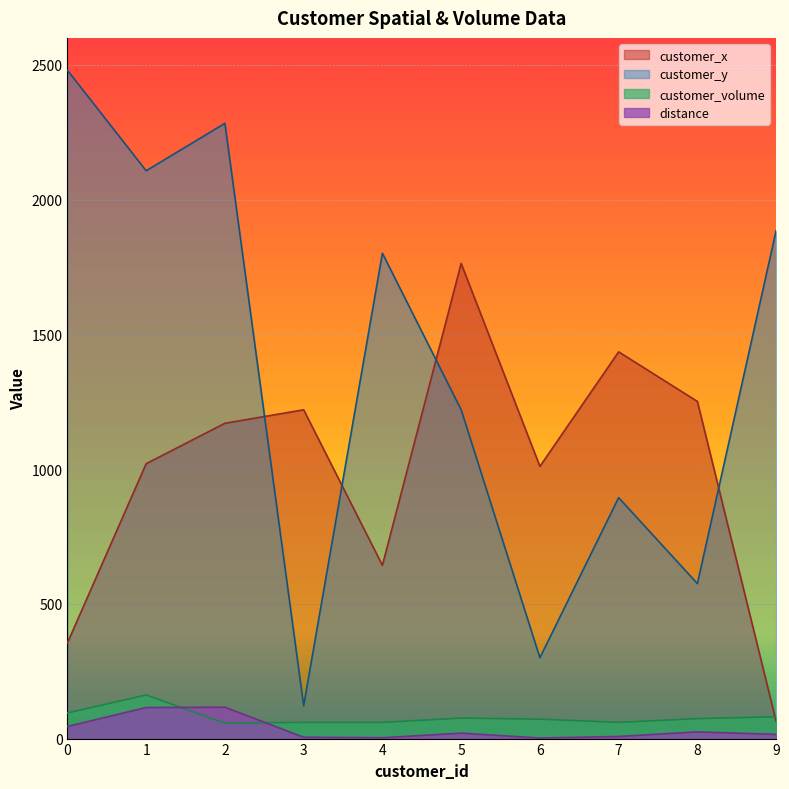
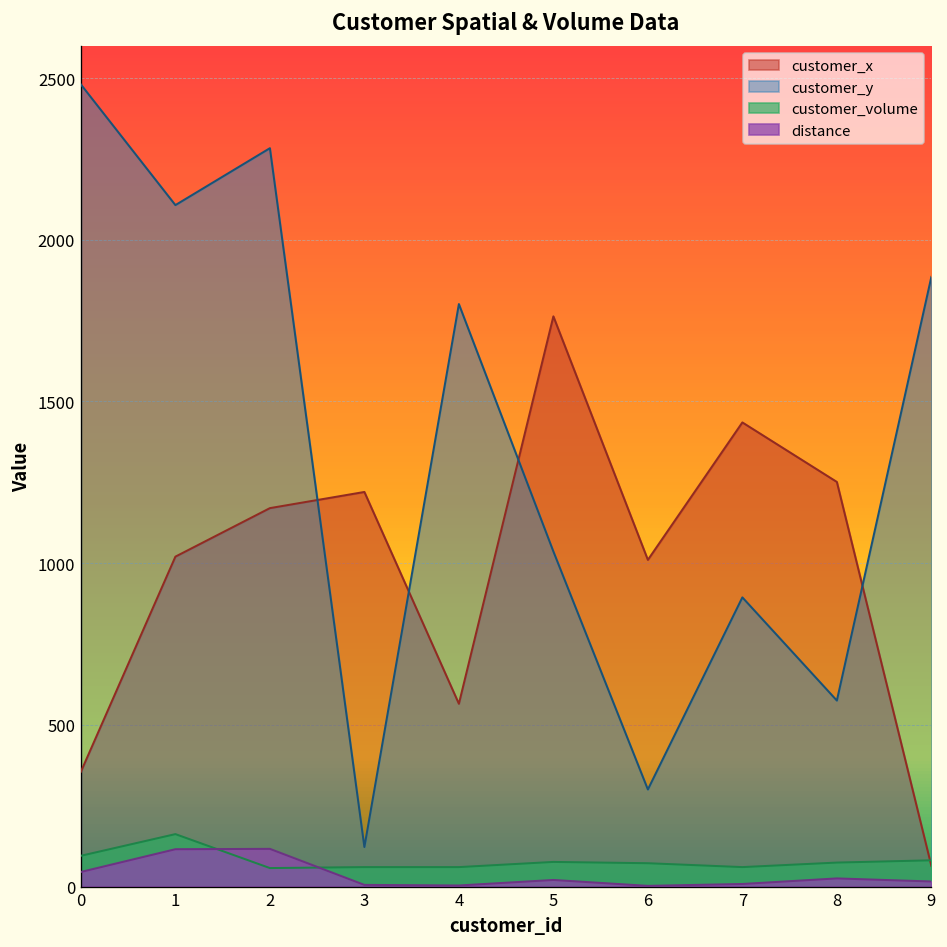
  {
    "customer_x": {
      "0": 360,
      "1": 1020,
      "2": 1170,
      "3": 1220,
-     "4": 640,
+     "4": 570,
      "5": 1760,
      "6": 1010,
      "7": 1440,
      "8": 1250,
      "9": 60
    },
    "customer_y": {
      "0": 2480,
      "1": 2110,
      "2": 2280,
      "3": 120,
      "4": 1800,
-     "5": 1220,
+     "5": 1040,
      "6": 300,
      "7": 890,
      "8": 580,
      "9": 1890
    },
    "customer_volume": {
      "0": 100,
      "1": 160,
      "2": 60,
      "3": 60,
      "4": 60,
      "5": 80,
      "6": 70,
      "7": 60,
      "8": 70,
      "9": 80
    },
    "distance": {
      "0": 50,
      "1": 120,
      "2": 120,
      "3": 10,
      "4": 0,
      "5": 20,
      "6": 0,
      "7": 10,
      "8": 30,
      "9": 20
    }
  }
